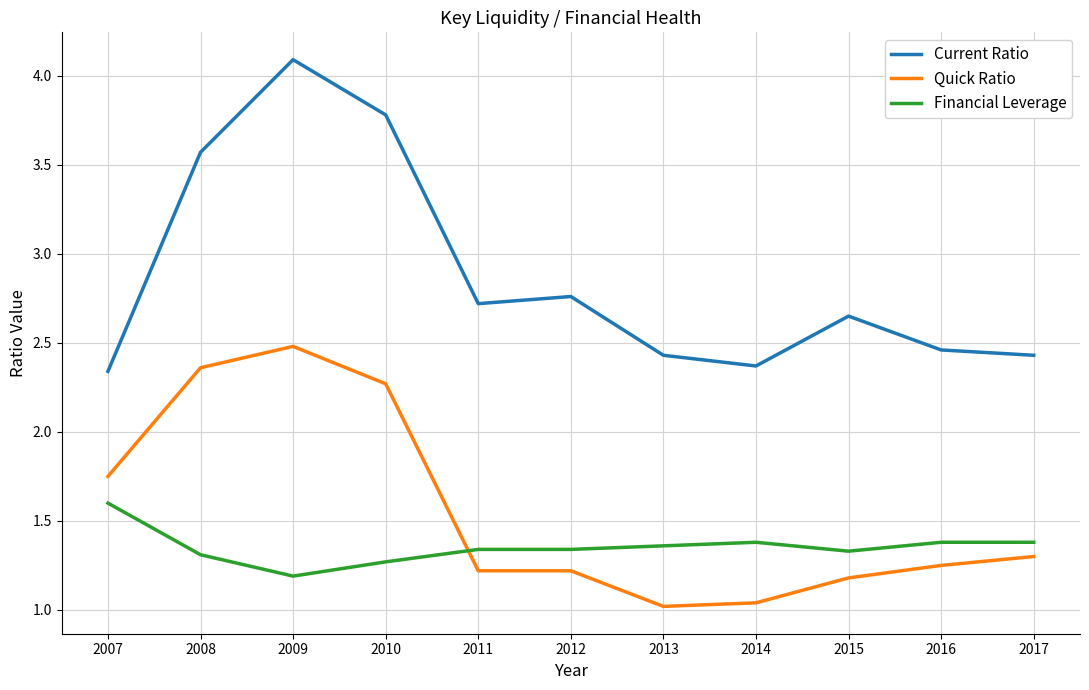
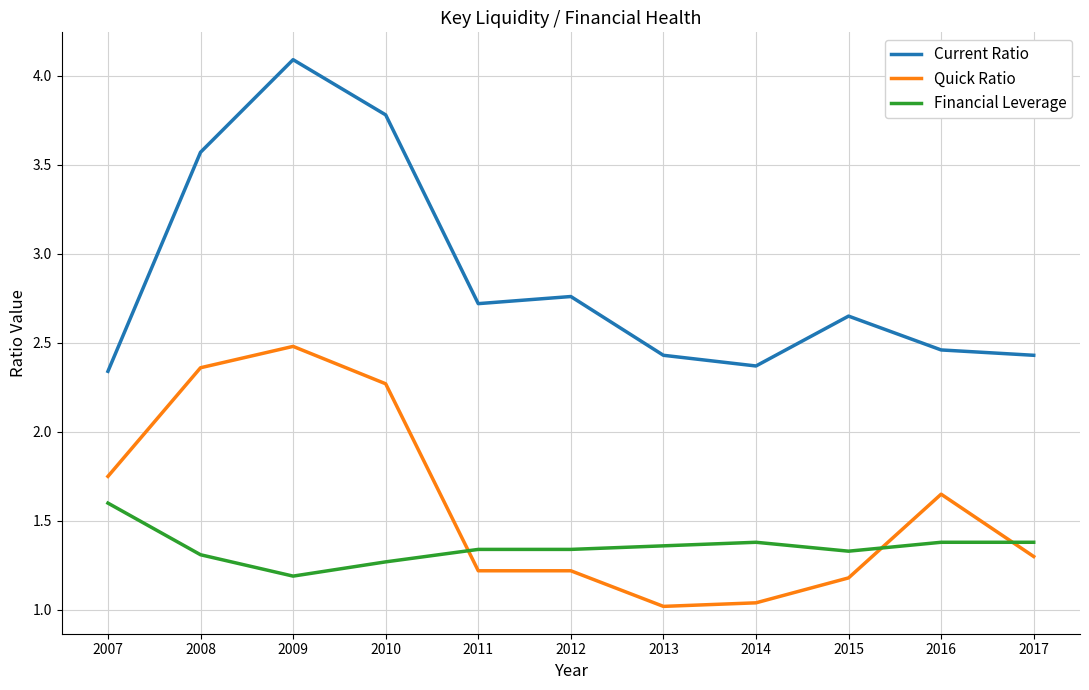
  {
    "Current Ratio": {
      "2007": 2.34,
      "2008": 3.57,
      "2009": 4.09,
      "2010": 3.78,
      "2011": 2.72,
      "2012": 2.76,
      "2013": 2.43,
      "2014": 2.37,
      "2015": 2.65,
      "2016": 2.46,
      "2017": 2.43
    },
    "Quick Ratio": {
      "2007": 1.75,
      "2008": 2.36,
      "2009": 2.48,
      "2010": 2.27,
      "2011": 1.22,
      "2012": 1.22,
      "2013": 1.02,
      "2014": 1.04,
      "2015": 1.18,
-     "2016": 1.25,
+     "2016": 1.65,
      "2017": 1.30
    },
    "Financial Leverage": {
      "2007": 1.60,
      "2008": 1.31,
      "2009": 1.19,
      "2010": 1.27,
      "2011": 1.34,
      "2012": 1.34,
      "2013": 1.36,
      "2014": 1.38,
      "2015": 1.33,
      "2016": 1.38,
      "2017": 1.38
    }
  }
